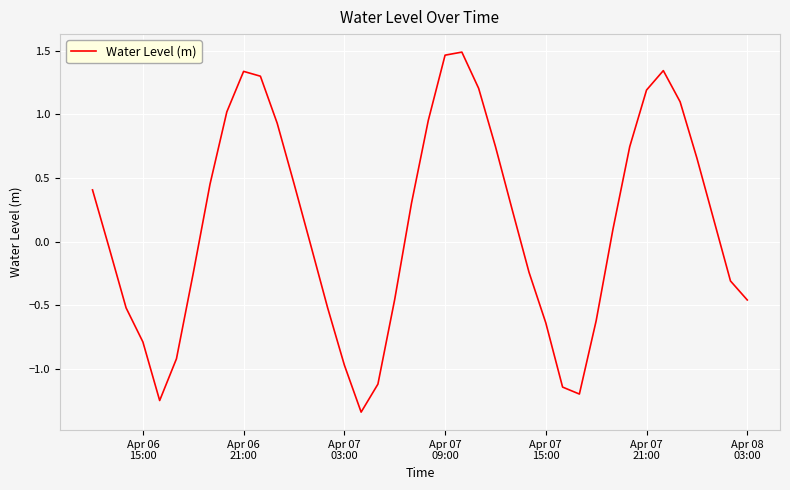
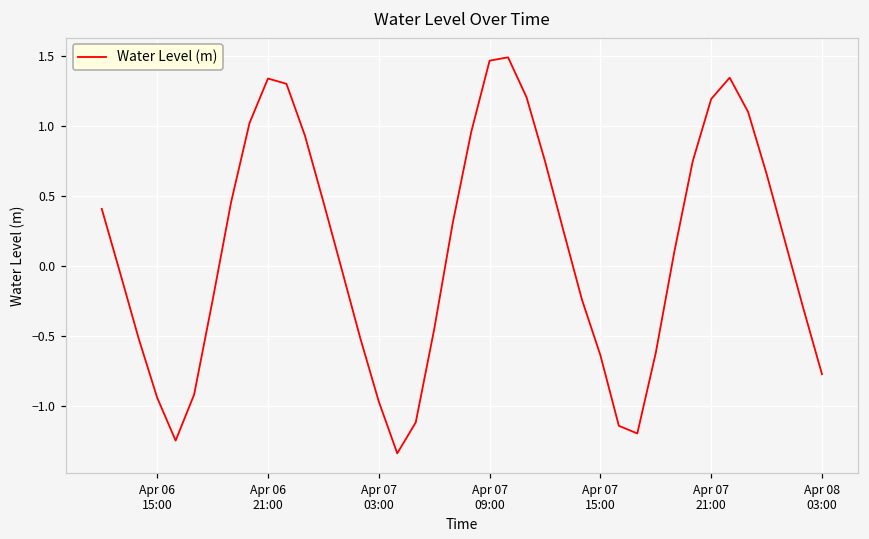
  {
-   "Apr 06 15:00": -0.79,
+   "Apr 06 15:00": -0.94,
    "Apr 06 21:00": 1.34,
    "Apr 07 03:00": -0.97,
    "Apr 07 09:00": 1.46,
    "Apr 07 15:00": -0.64,
    "Apr 07 21:00": 1.19,
-   "Apr 08 03:00": -0.46
+   "Apr 08 03:00": -0.77
  }
